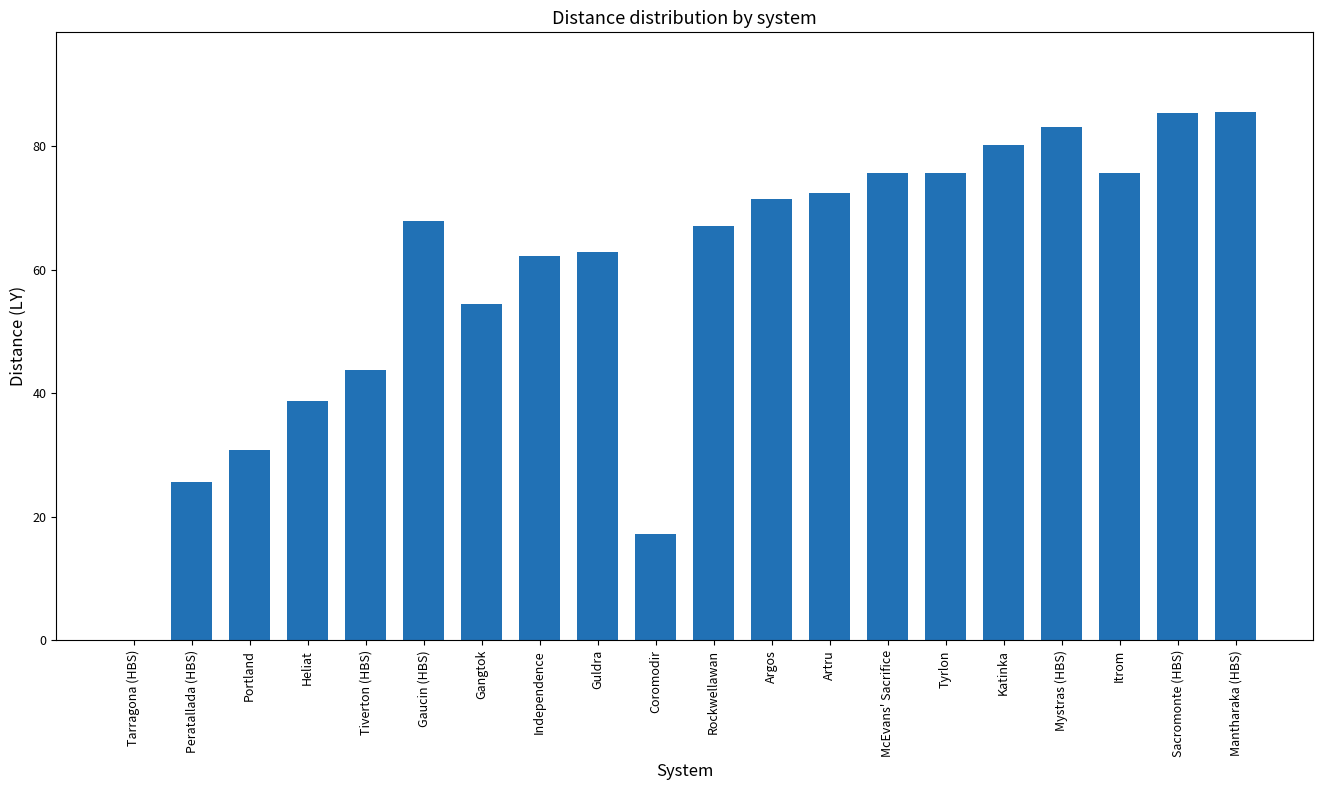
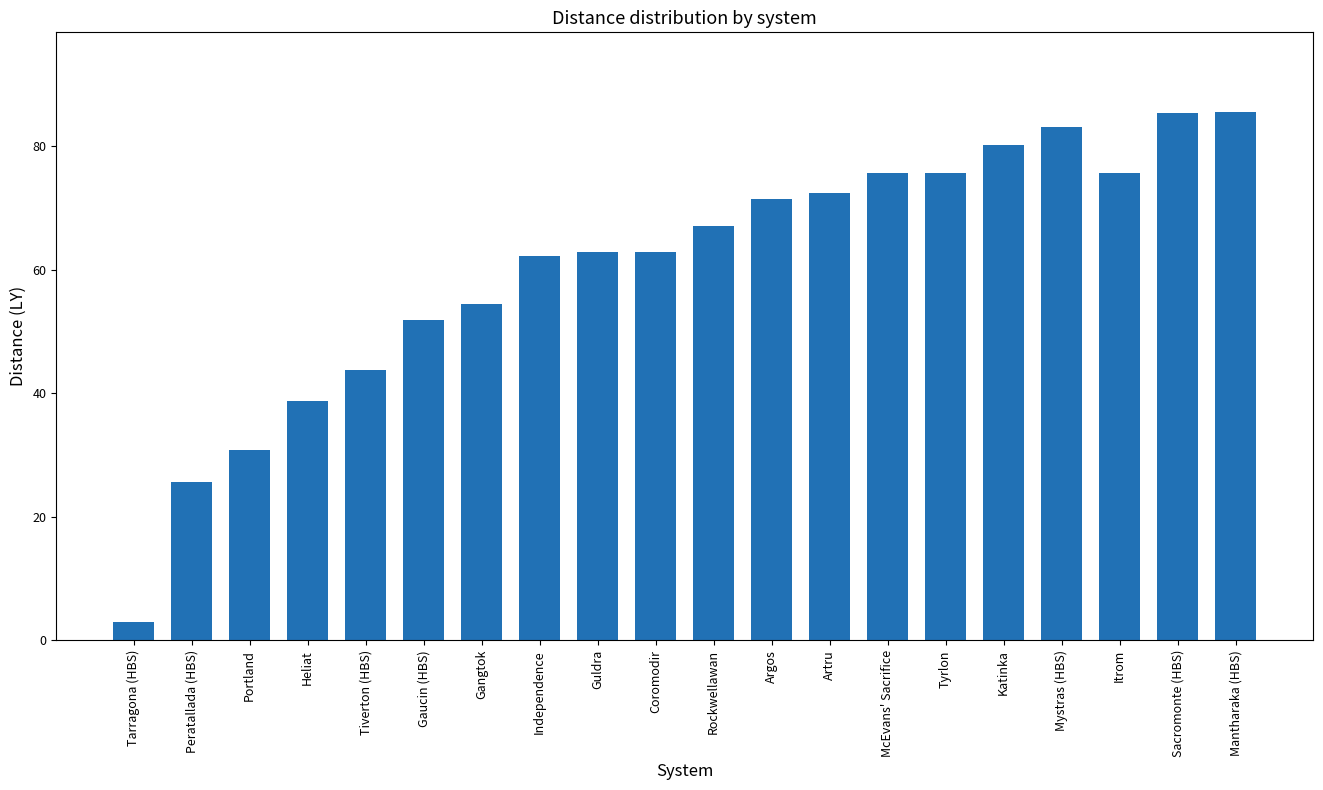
  {
-   "Tarragona (HBS)": 0,
+   "Tarragona (HBS)": 3,
    "Peratallada (HBS)": 26,
    "Portland": 31,
    "Heliat": 39,
    "Tiverton (HBS)": 44,
-   "Gaucin (HBS)": 68,
+   "Gaucin (HBS)": 52,
    "Gangtok": 54,
    "Independence": 62,
    "Guldra": 63,
-   "Coromodir": 17,
+   "Coromodir": 63,
    "Rockwellawan": 67,
    "Argos": 71,
    "Artru": 72,
    "McEvans' Sacrifice": 76,
    "Tyrlon": 76,
    "Katinka": 80,
    "Mystras (HBS)": 83,
    "Itrom": 76,
    "Sacromonte (HBS)": 85,
    "Mantharaka (HBS)": 86
  }
